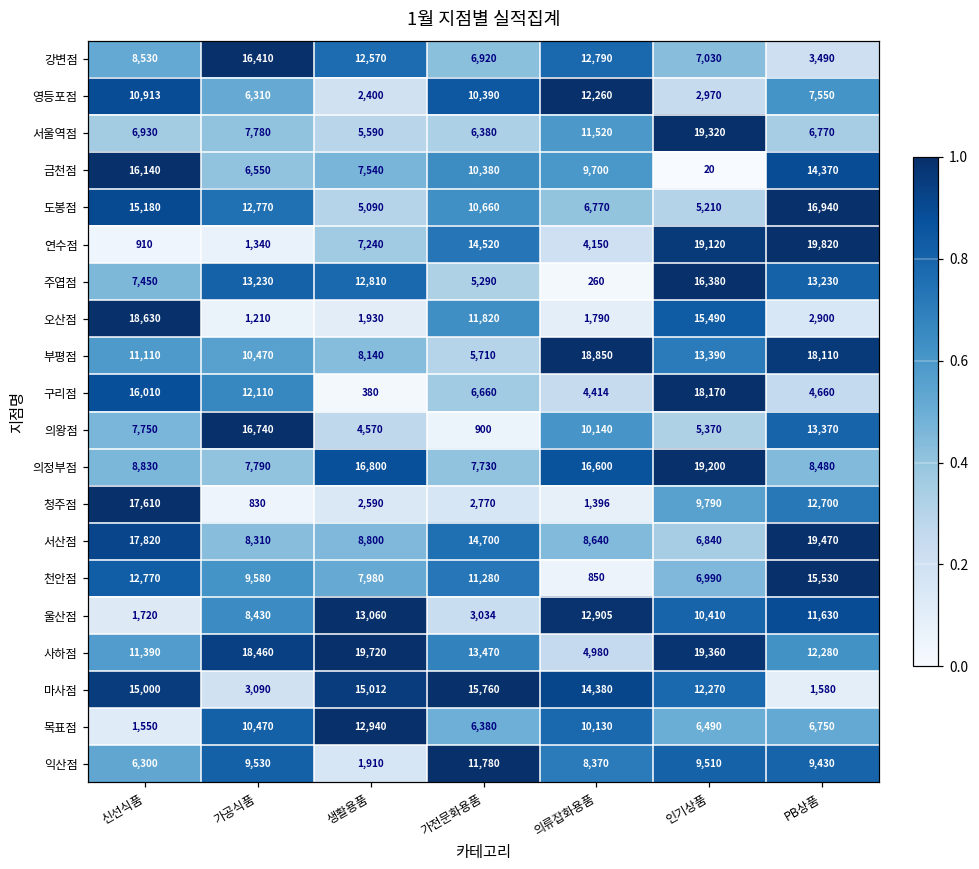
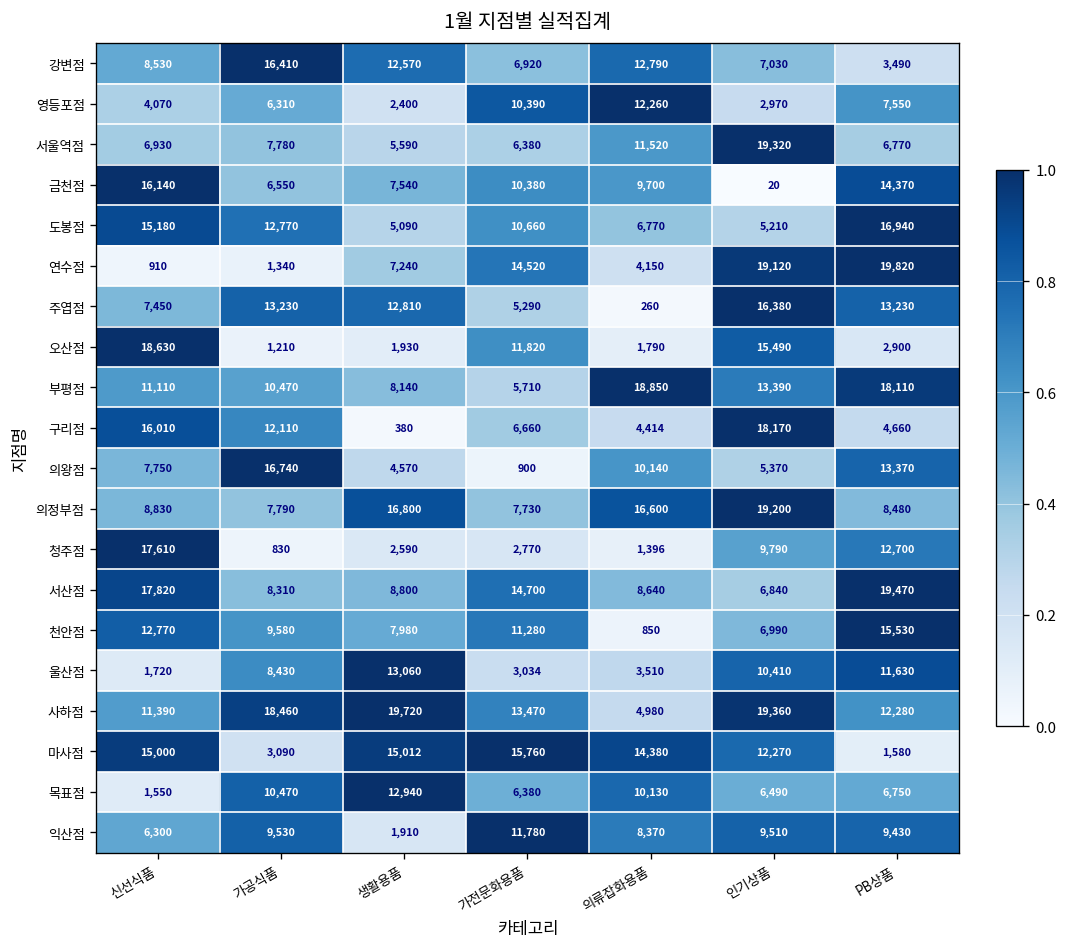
  {
    "강변점": {
      "신선식품": "8,530",
      "가공식품": "16,410",
      "생활용품": "12,570",
      "가전문화용품": "6,920",
      "의류잡화용품": "12,790",
      "인기상품": "7,030",
      "PB상품": "3,490"
    },
    "영등포점": {
-     "신선식품": "10,913",
+     "신선식품": "4,070",
      "가공식품": "6,310",
      "생활용품": "2,400",
      "가전문화용품": "10,390",
      "의류잡화용품": "12,260",
      "인기상품": "2,970",
      "PB상품": "7,550"
    },
    "서울역점": {
      "신선식품": "6,930",
      "가공식품": "7,780",
      "생활용품": "5,590",
      "가전문화용품": "6,380",
      "의류잡화용품": "11,520",
      "인기상품": "19,320",
      "PB상품": "6,770"
    },
    "금천점": {
      "신선식품": "16,140",
      "가공식품": "6,550",
      "생활용품": "7,540",
      "가전문화용품": "10,380",
      "의류잡화용품": "9,700",
      "인기상품": "20",
      "PB상품": "14,370"
    },
    "도봉점": {
      "신선식품": "15,180",
      "가공식품": "12,770",
      "생활용품": "5,090",
      "가전문화용품": "10,660",
      "의류잡화용품": "6,770",
      "인기상품": "5,210",
      "PB상품": "16,940"
    },
    "연수점": {
      "신선식품": "910",
      "가공식품": "1,340",
      "생활용품": "7,240",
      "가전문화용품": "14,520",
      "의류잡화용품": "4,150",
      "인기상품": "19,120",
      "PB상품": "19,820"
    },
    "주엽점": {
      "신선식품": "7,450",
      "가공식품": "13,230",
      "생활용품": "12,810",
      "가전문화용품": "5,290",
      "의류잡화용품": "260",
      "인기상품": "16,380",
      "PB상품": "13,230"
    },
    "오산점": {
      "신선식품": "18,630",
      "가공식품": "1,210",
      "생활용품": "1,930",
      "가전문화용품": "11,820",
      "의류잡화용품": "1,790",
      "인기상품": "15,490",
      "PB상품": "2,900"
    },
    "부평점": {
      "신선식품": "11,110",
      "가공식품": "10,470",
      "생활용품": "8,140",
      "가전문화용품": "5,710",
      "의류잡화용품": "18,850",
      "인기상품": "13,390",
      "PB상품": "18,110"
    },
    "구리점": {
      "신선식품": "16,010",
      "가공식품": "12,110",
      "생활용품": "380",
      "가전문화용품": "6,660",
      "의류잡화용품": "4,414",
      "인기상품": "18,170",
      "PB상품": "4,660"
    },
    "의왕점": {
      "신선식품": "7,750",
      "가공식품": "16,740",
      "생활용품": "4,570",
      "가전문화용품": "900",
      "의류잡화용품": "10,140",
      "인기상품": "5,370",
      "PB상품": "13,370"
    },
    "의정부점": {
      "신선식품": "8,830",
      "가공식품": "7,790",
      "생활용품": "16,800",
      "가전문화용품": "7,730",
      "의류잡화용품": "16,600",
      "인기상품": "19,200",
      "PB상품": "8,480"
    },
    "청주점": {
      "신선식품": "17,610",
      "가공식품": "830",
      "생활용품": "2,590",
      "가전문화용품": "2,770",
      "의류잡화용품": "1,396",
      "인기상품": "9,790",
      "PB상품": "12,700"
    },
    "서산점": {
      "신선식품": "17,820",
      "가공식품": "8,310",
      "생활용품": "8,800",
      "가전문화용품": "14,700",
      "의류잡화용품": "8,640",
      "인기상품": "6,840",
      "PB상품": "19,470"
    },
    "천안점": {
      "신선식품": "12,770",
      "가공식품": "9,580",
      "생활용품": "7,980",
      "가전문화용품": "11,280",
      "의류잡화용품": "850",
      "인기상품": "6,990",
      "PB상품": "15,530"
    },
    "울산점": {
      "신선식품": "1,720",
      "가공식품": "8,430",
      "생활용품": "13,060",
      "가전문화용품": "3,034",
-     "의류잡화용품": "12,905",
+     "의류잡화용품": "3,510",
      "인기상품": "10,410",
      "PB상품": "11,630"
    },
    "사하점": {
      "신선식품": "11,390",
      "가공식품": "18,460",
      "생활용품": "19,720",
      "가전문화용품": "13,470",
      "의류잡화용품": "4,980",
      "인기상품": "19,360",
      "PB상품": "12,280"
    },
    "마사점": {
      "신선식품": "15,000",
      "가공식품": "3,090",
      "생활용품": "15,012",
      "가전문화용품": "15,760",
      "의류잡화용품": "14,380",
      "인기상품": "12,270",
      "PB상품": "1,580"
    },
    "목표점": {
      "신선식품": "1,550",
      "가공식품": "10,470",
      "생활용품": "12,940",
      "가전문화용품": "6,380",
      "의류잡화용품": "10,130",
      "인기상품": "6,490",
      "PB상품": "6,750"
    },
    "익산점": {
      "신선식품": "6,300",
      "가공식품": "9,530",
      "생활용품": "1,910",
      "가전문화용품": "11,780",
      "의류잡화용품": "8,370",
      "인기상품": "9,510",
      "PB상품": "9,430"
    }
  }
